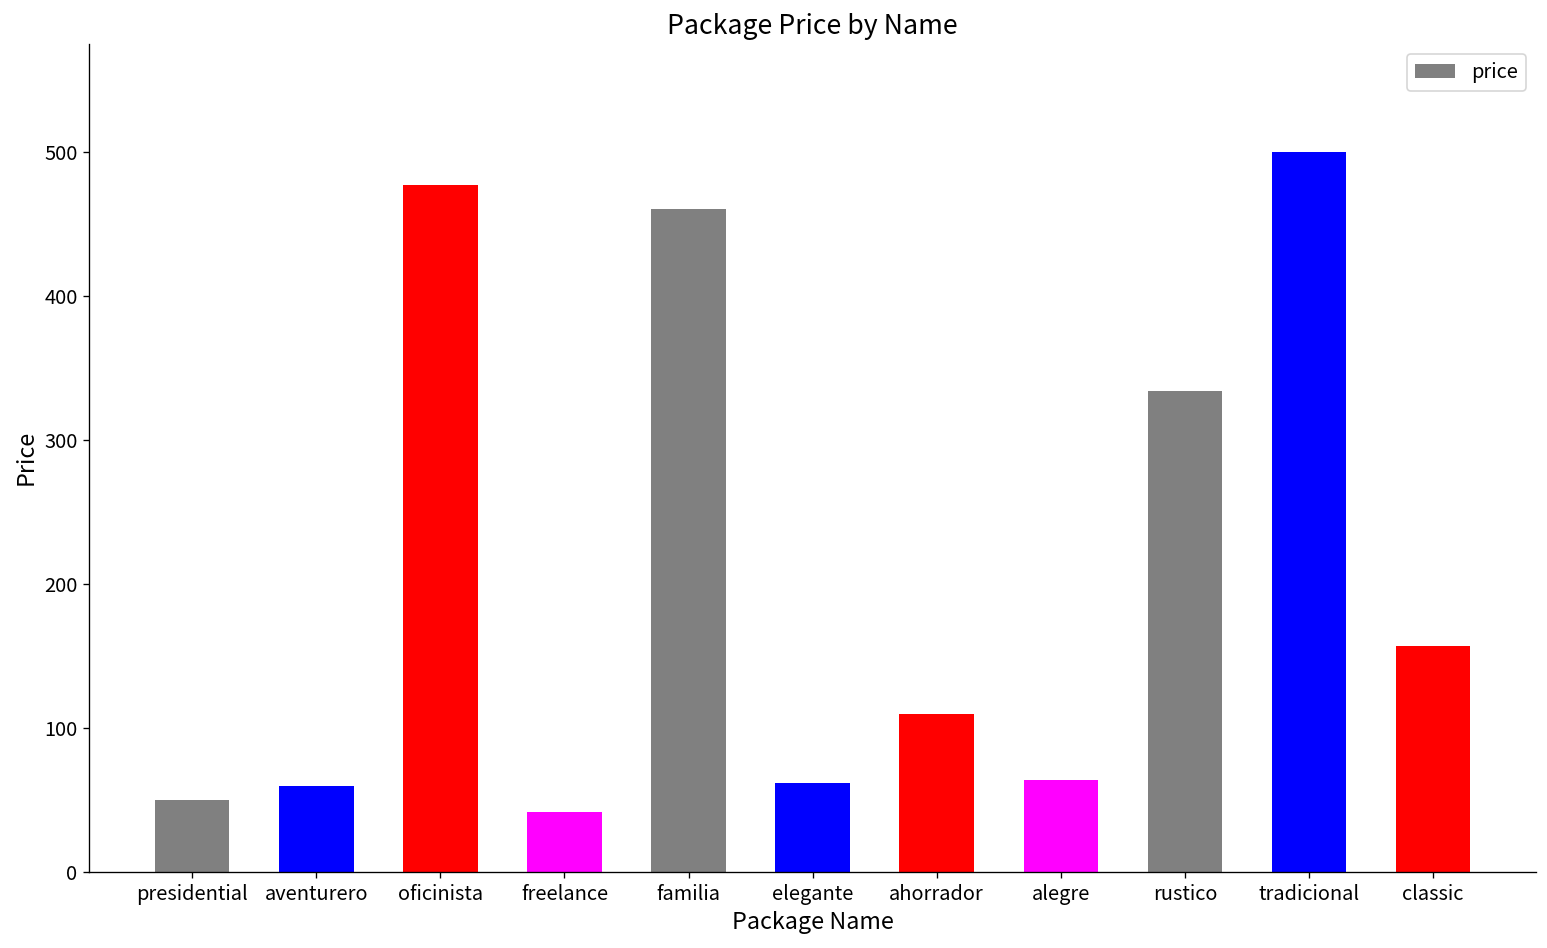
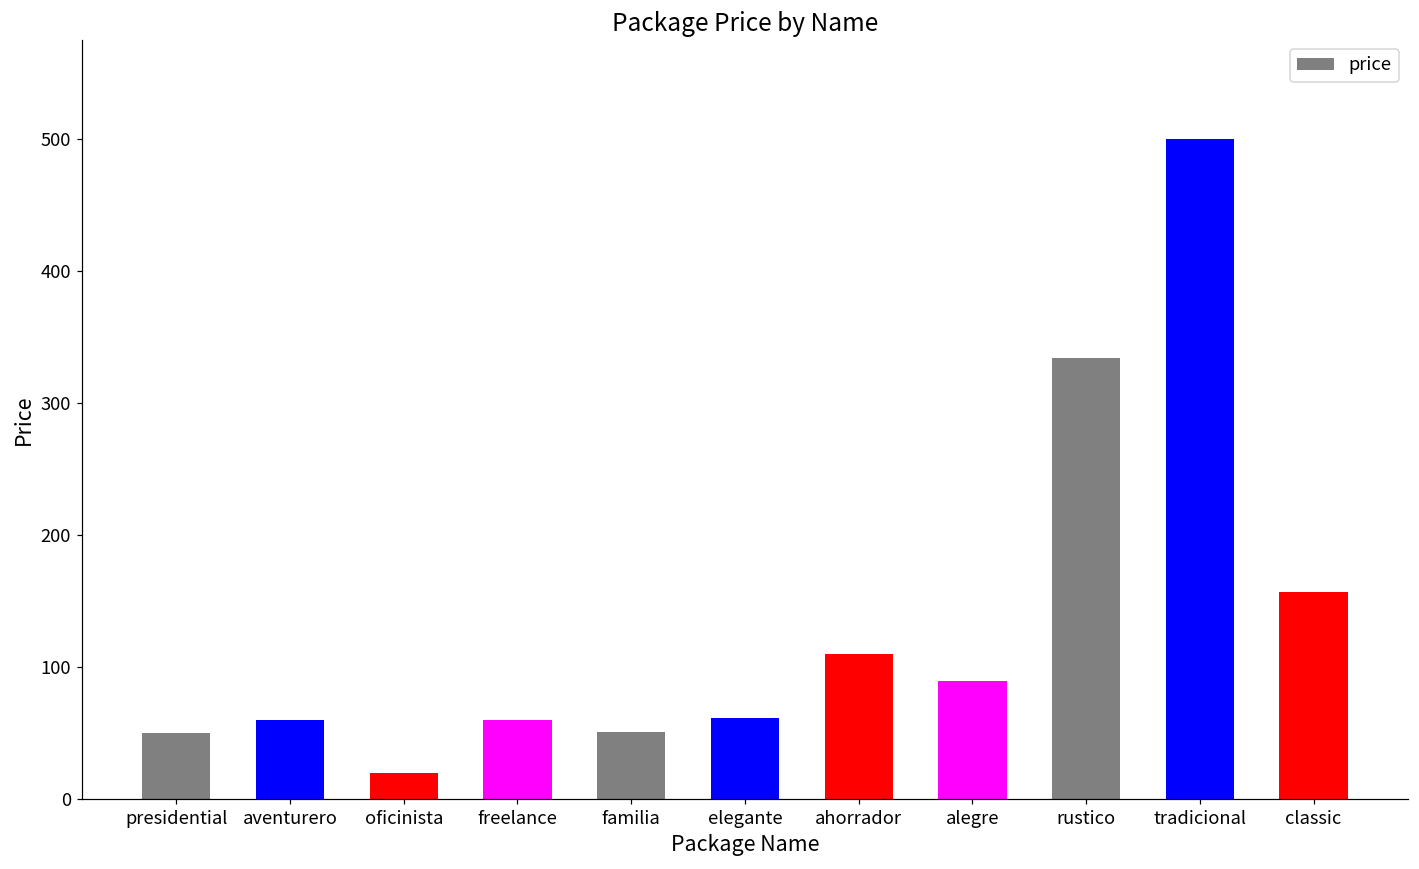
  {
    "presidential": 50,
    "aventurero": 60,
-   "oficinista": 477,
-   "freelance": 42,
-   "familia": 460,
+   "oficinista": 20,
+   "freelance": 60,
+   "familia": 51,
    "elegante": 62,
    "ahorrador": 110,
-   "alegre": 64,
+   "alegre": 90,
    "rustico": 334,
    "tradicional": 500,
    "classic": 157
  }
